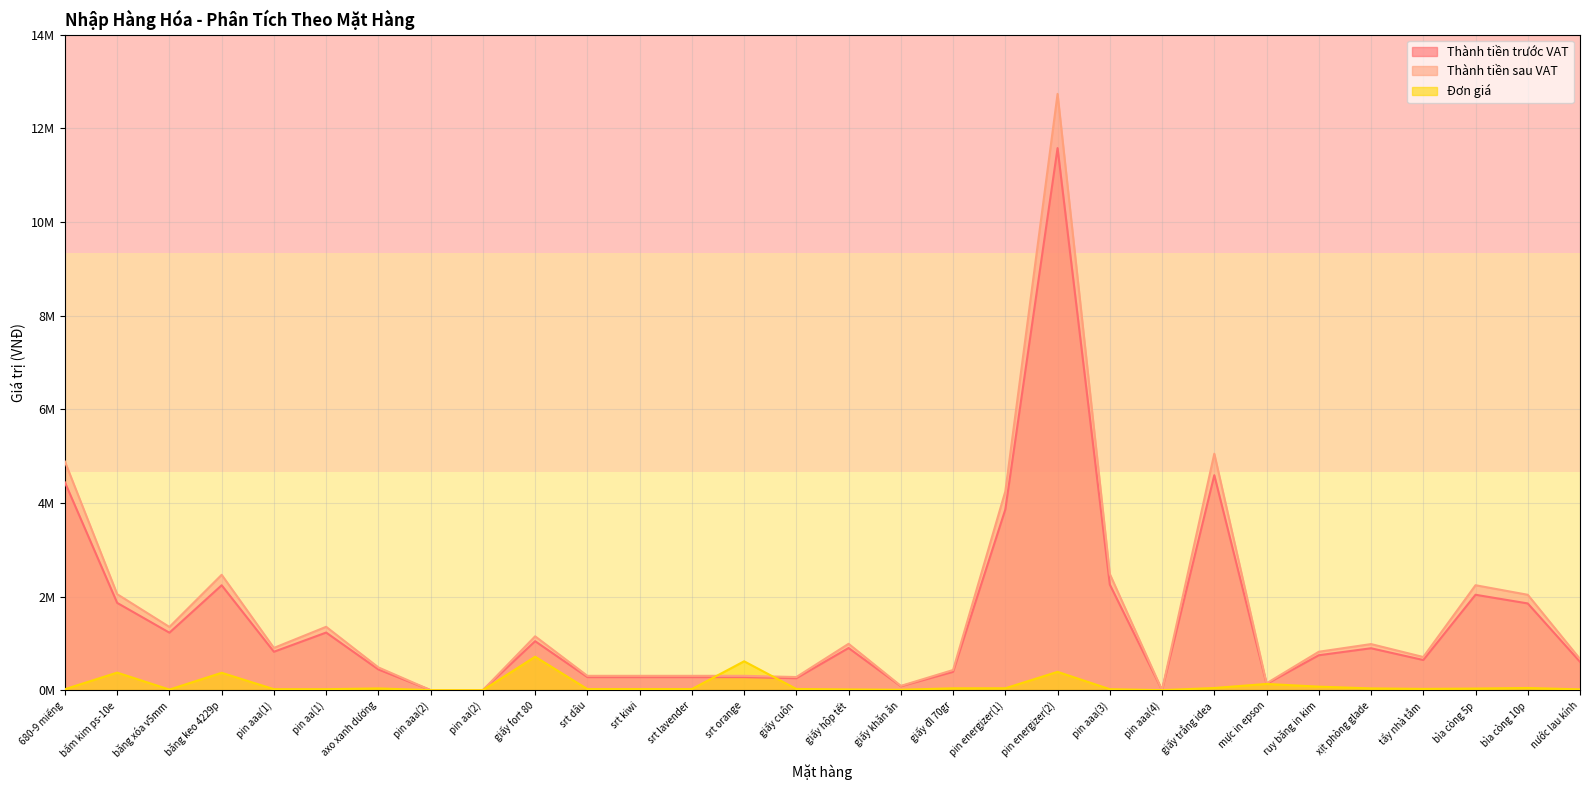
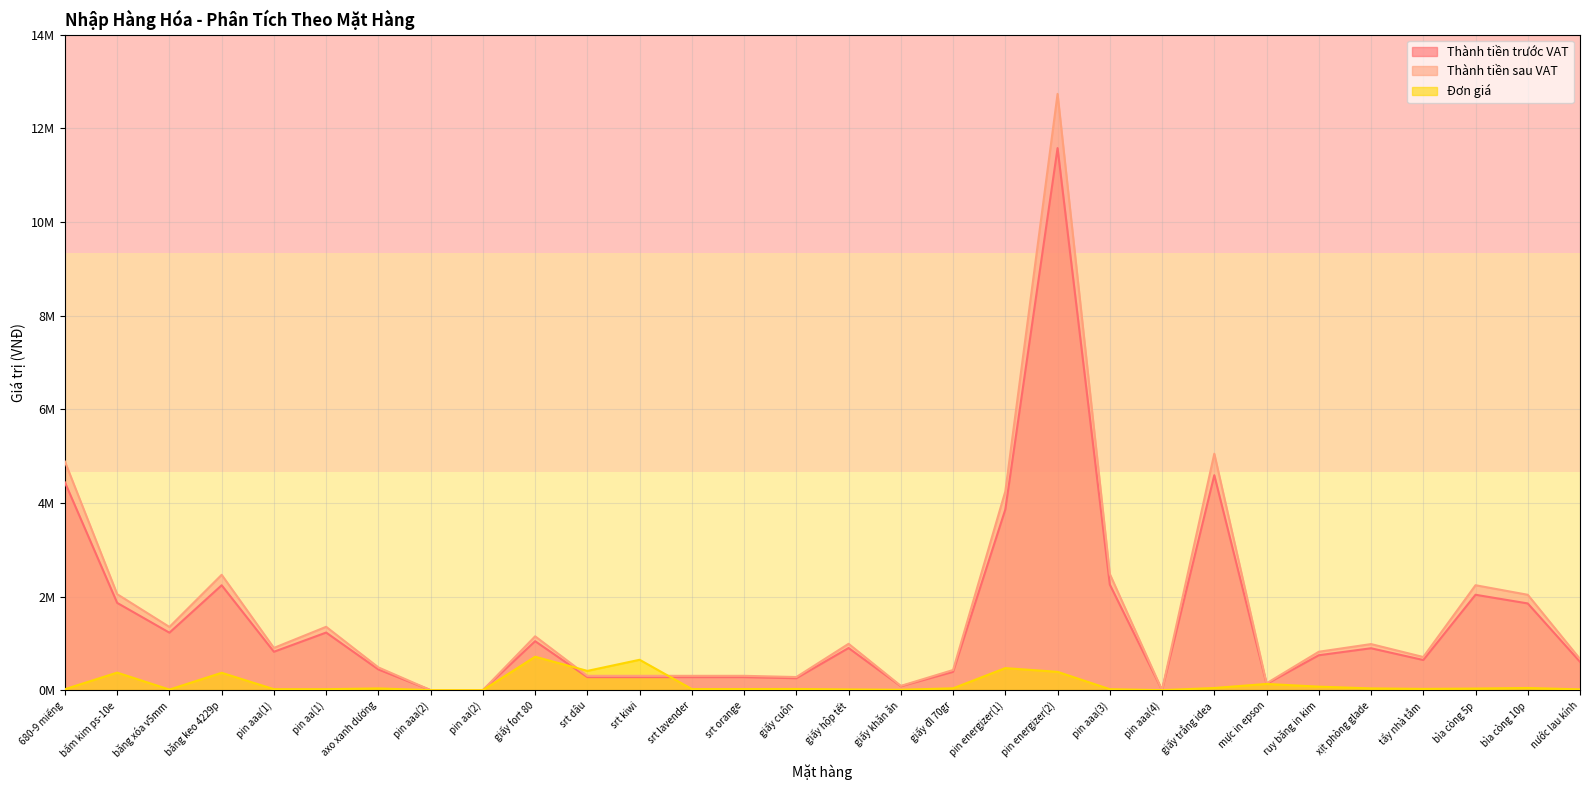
  {
    "Đơn giá": {
      "680-9 miếng": 0,
      "bấm kim ps-10e": 400000,
      "băng xóa v5mm": 0,
      "băng keo 4229p": 400000,
      "pin aaa(1)": 0,
      "pin aa(1)": 0,
      "axo xanh dương": 0,
      "giấy fort 80": 700000,
-     "srt dâu": 0,
-     "srt kiwi": 0,
+     "srt dâu": 400000,
+     "srt kiwi": 600000,
      "srt lavender": 0,
-     "srt orange": 600000,
+     "srt orange": 0,
      "giấy cuộn": 0,
      "giấy hộp tết": 0,
      "giấy khăn ăn": 0,
      "giấy đl 70gr": 0,
-     "pin energizer(1)": 0,
+     "pin energizer(1)": 500000,
      "pin energizer(2)": 400000,
      "pin aaa(3)": 0,
      "giấy trắng idea": 0,
      "ruy băng in kim": 100000,
      "xịt phòng glade": 0,
      "tẩy nhà tắm": 0,
      "bìa còng 5p": 0,
      "bìa còng 10p": 0,
      "nước lau kính": 0
    }
  }
